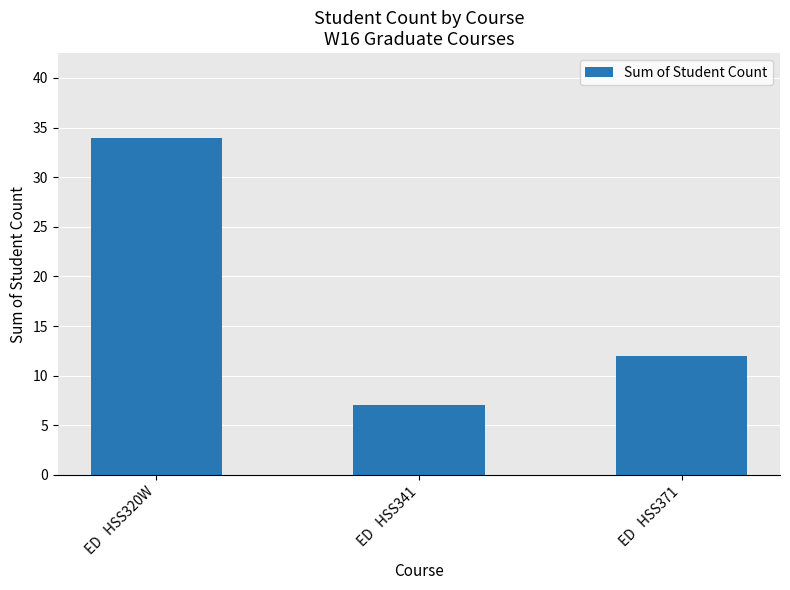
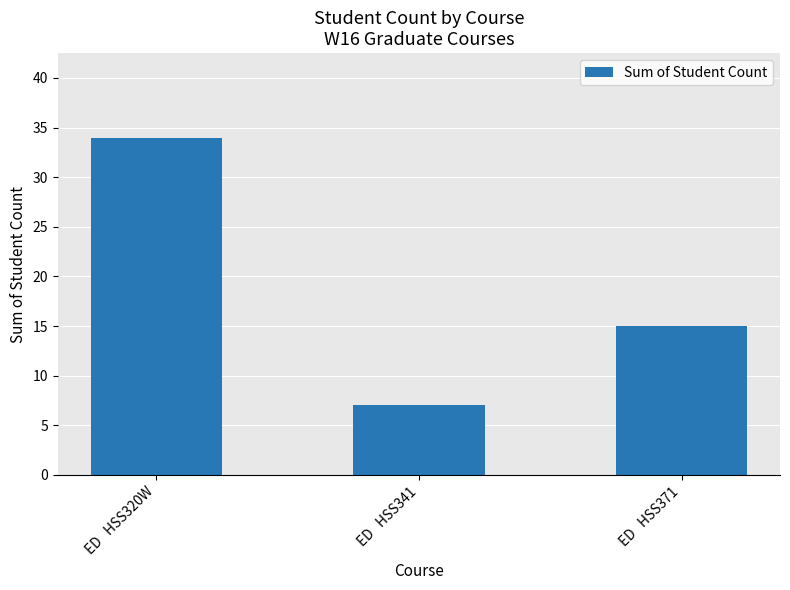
  {
    "ED HSS320W": 34,
    "ED HSS341": 7,
-   "ED HSS371": 12
+   "ED HSS371": 15
  }
